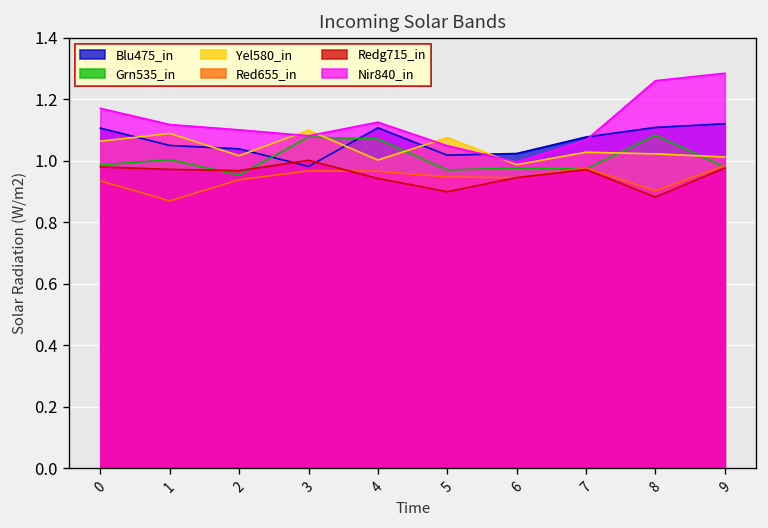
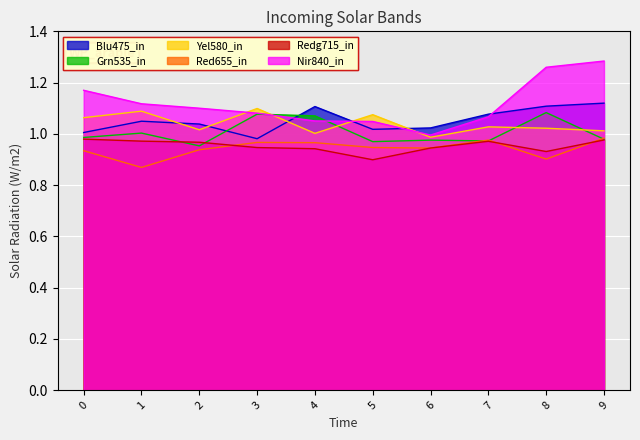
  {
    "Blu475_in": {
-     "0": 1.11,
+     "0": 1.01,
      "1": 1.05,
      "2": 1.04,
      "3": 0.98,
      "4": 1.11,
      "5": 1.02,
      "6": 1.02,
      "7": 1.08,
      "8": 1.11,
      "9": 1.12
    },
    "Grn535_in": {
      "1": 1.00,
      "2": 0.95,
      "4": 1.07,
      "5": 0.97,
      "6": 0.98,
      "8": 1.08
    },
    "Yel580_in": {
      "0": 1.06,
      "1": 1.09,
      "2": 1.02,
      "3": 1.10,
      "4": 1.00,
      "5": 1.07,
      "7": 1.03,
      "8": 1.02,
      "9": 1.01
    },
    "Red655_in": {
      "0": 0.93,
      "1": 0.87,
      "2": 0.94,
      "3": 0.97,
      "4": 0.97,
      "5": 0.95,
      "8": 0.90
    },
    "Redg715_in": {
      "1": 0.97,
      "2": 0.97,
-     "3": 1.00,
+     "3": 0.95,
      "4": 0.94,
      "5": 0.90,
-     "8": 0.88
+     "8": 0.93
    },
    "Nir840_in": {
      "0": 1.17,
      "1": 1.12,
      "2": 1.10,
-     "4": 1.12,
+     "4": 1.05,
      "5": 1.05,
      "7": 1.07,
      "8": 1.26,
      "9": 1.28
    }
  }
